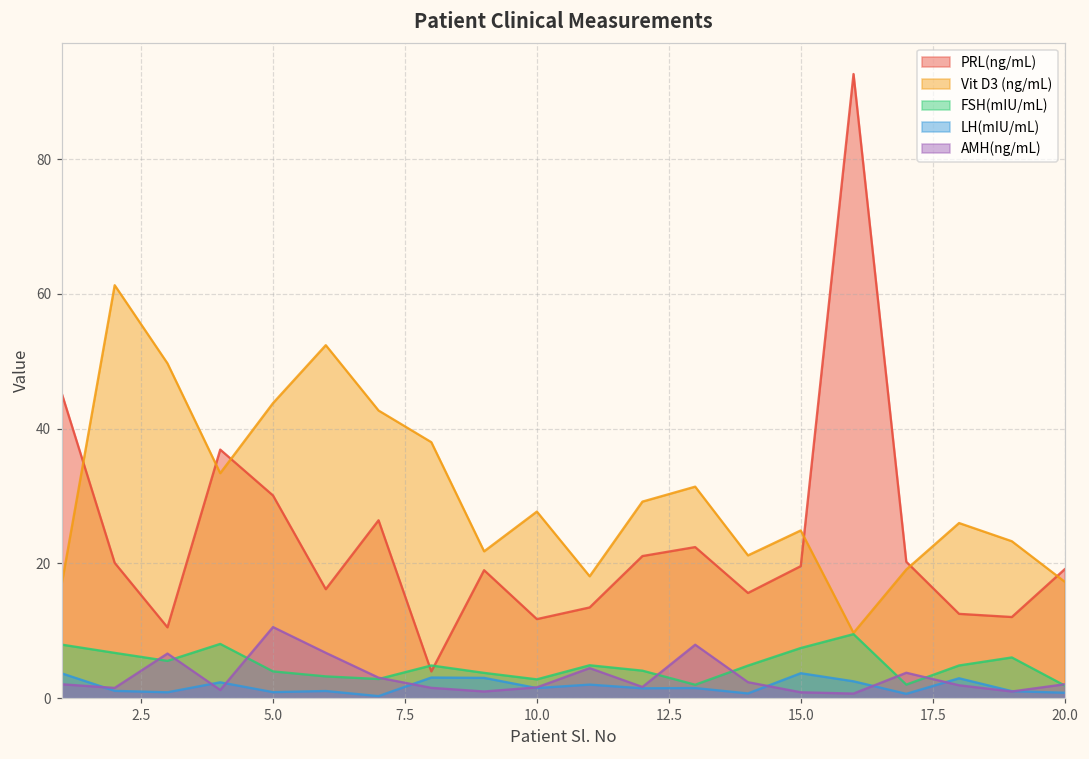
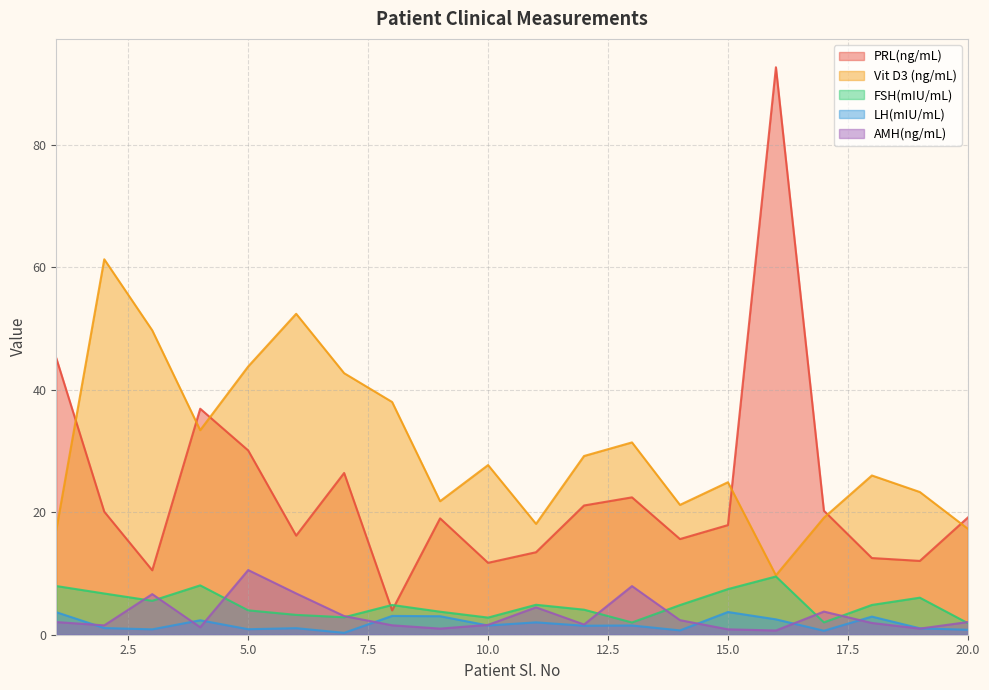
  {
    "PRL(ng/mL)": {
      "5.0": 30,
      "10.0": 12,
-     "15.0": 20,
+     "15.0": 18,
      "20.0": 19
    },
    "Vit D3 (ng/mL)": {
      "5.0": 44,
      "10.0": 28,
      "15.0": 25,
      "20.0": 17
    },
    "FSH(mIU/mL)": {
      "5.0": 4,
      "10.0": 3,
      "15.0": 7
    },
    "LH(mIU/mL)": {
      "5.0": 1,
      "15.0": 4,
      "20.0": 1
    },
    "AMH(ng/mL)": {
      "5.0": 11,
      "15.0": 1
    }
  }
